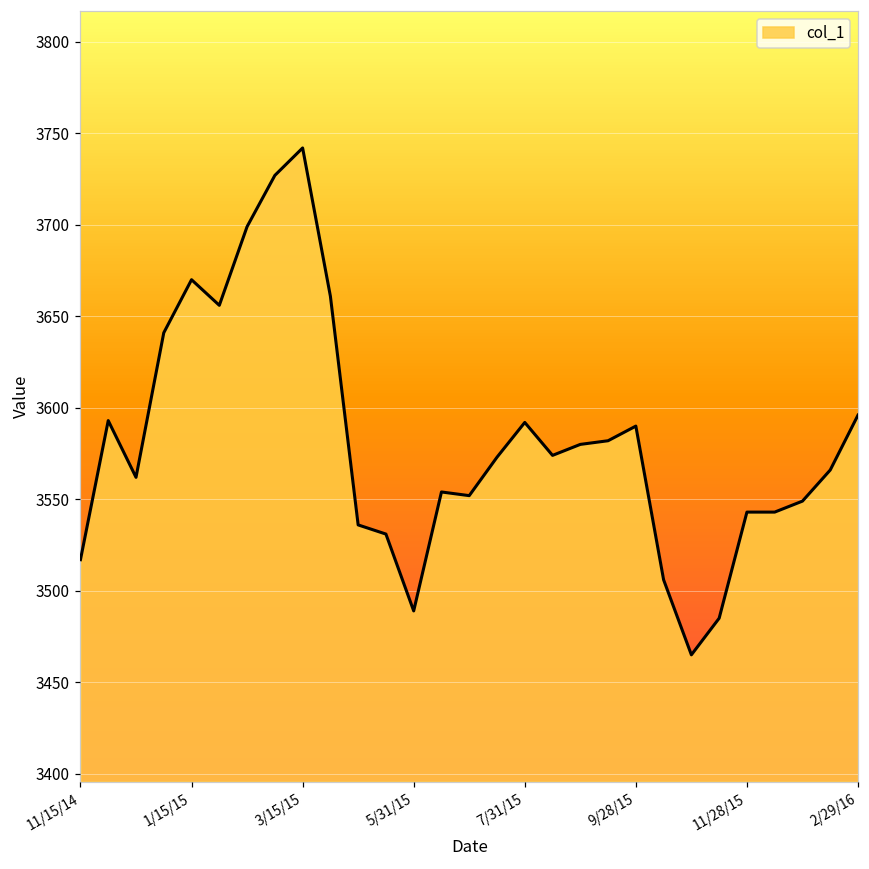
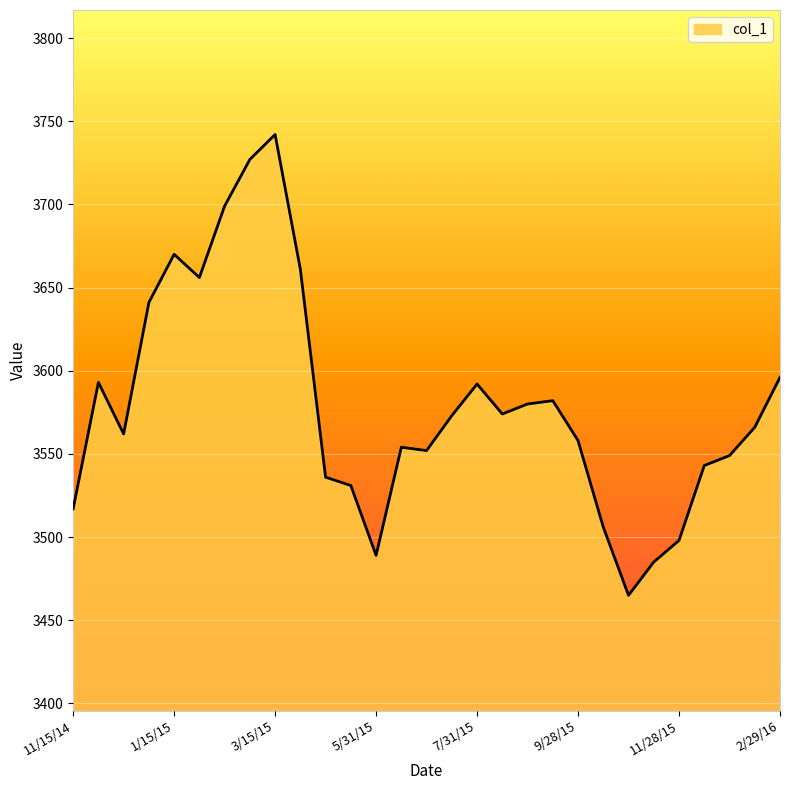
  {
    "11/15/14": 3517,
    "1/15/15": 3670,
    "3/15/15": 3742,
    "5/31/15": 3489,
    "7/31/15": 3592,
-   "9/28/15": 3590,
-   "11/28/15": 3543,
+   "9/28/15": 3558,
+   "11/28/15": 3498,
    "2/29/16": 3596
  }
